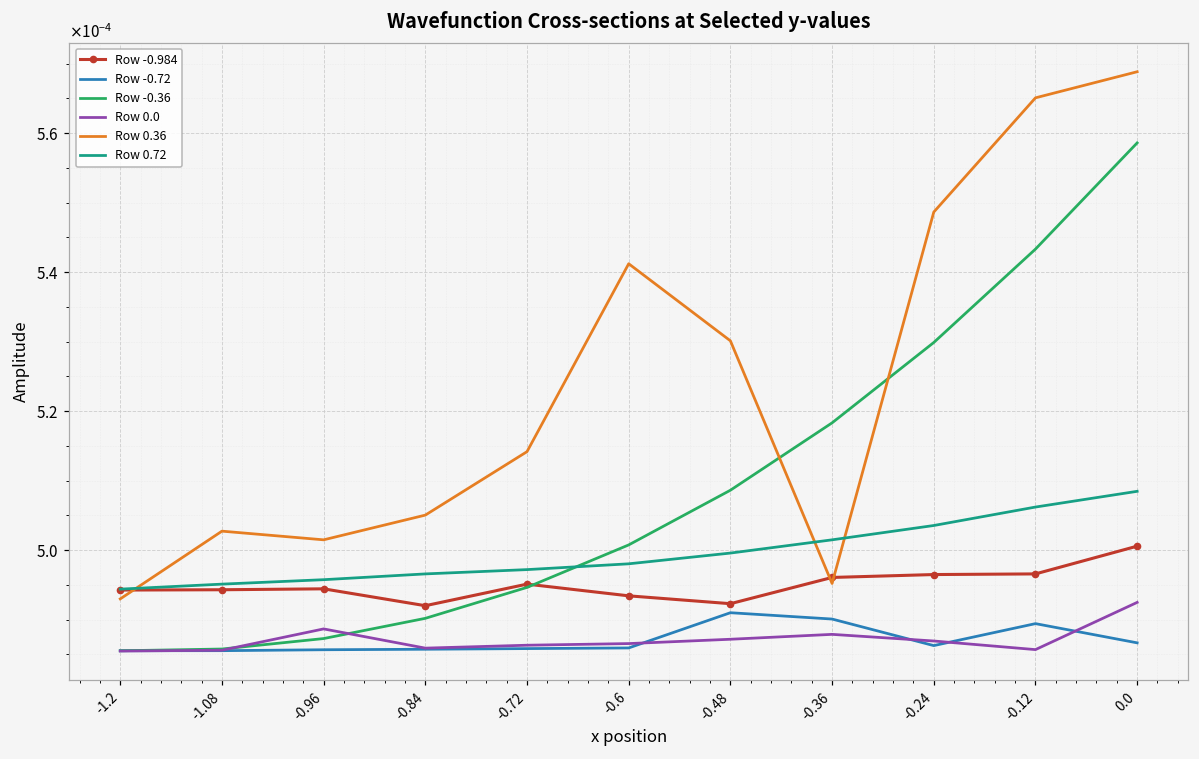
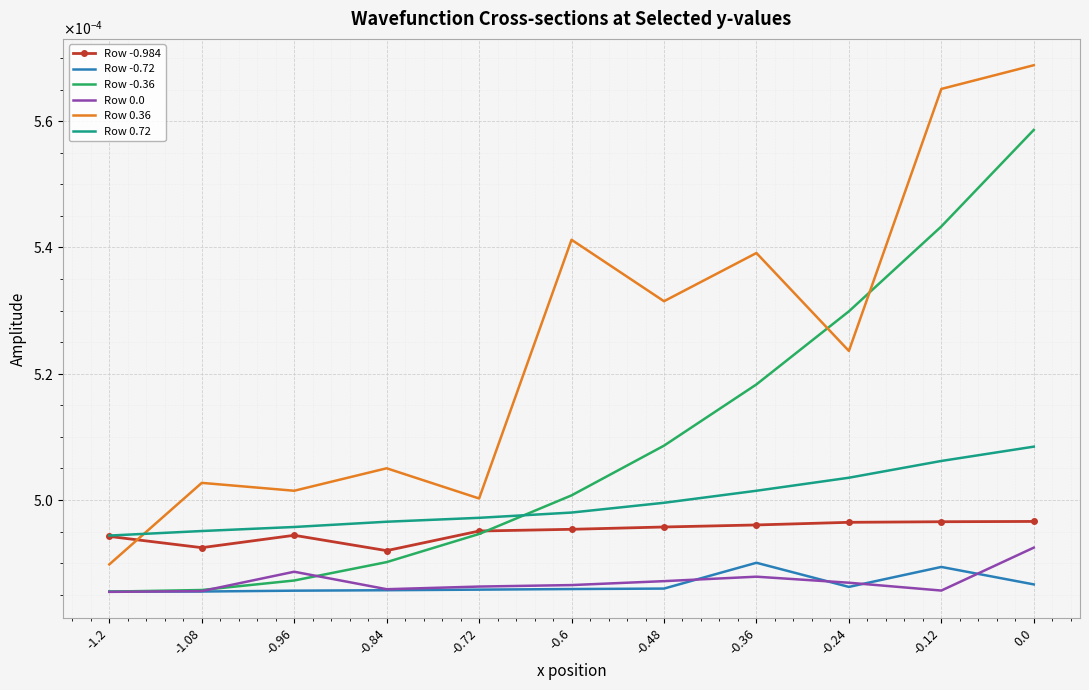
  {
    "Row -0.984": {
-     "-1.08": 0.000494,
+     "-1.08": 0.000492,
      "-0.96": 0.000494,
      "-0.84": 0.000492,
      "-0.72": 0.000495,
-     "-0.6": 0.000493,
-     "-0.48": 0.000492,
+     "-0.6": 0.000495,
+     "-0.48": 0.000496,
      "-0.36": 0.000496,
      "-0.24": 0.000496,
      "-0.12": 0.000497,
-     "0.0": 0.000501
+     "0.0": 0.000497
    },
    "Row -0.72": {
      "-0.96": 0.000486,
      "-0.72": 0.000486,
      "-0.6": 0.000486,
-     "-0.48": 0.000491,
+     "-0.48": 0.000486,
      "-0.36": 0.000490,
      "-0.24": 0.000486,
      "-0.12": 0.000489,
      "0.0": 0.000487
    },
    "Row 0.0": {
      "-0.96": 0.000489,
      "-0.72": 0.000486,
      "-0.6": 0.000487,
      "-0.48": 0.000487,
      "-0.36": 0.000488,
      "-0.24": 0.000487,
      "-0.12": 0.000486,
      "0.0": 0.000492
    },
    "Row 0.36": {
-     "-1.2": 0.000493,
+     "-1.2": 0.000490,
      "-1.08": 0.000503,
      "-0.96": 0.000501,
      "-0.84": 0.000505,
-     "-0.72": 0.000514,
+     "-0.72": 0.000500,
      "-0.6": 0.000541,
-     "-0.48": 0.000530,
-     "-0.36": 0.000495,
-     "-0.24": 0.000549,
+     "-0.48": 0.000531,
+     "-0.36": 0.000539,
+     "-0.24": 0.000524,
      "-0.12": 0.000565,
      "0.0": 0.000569
    }
  }
